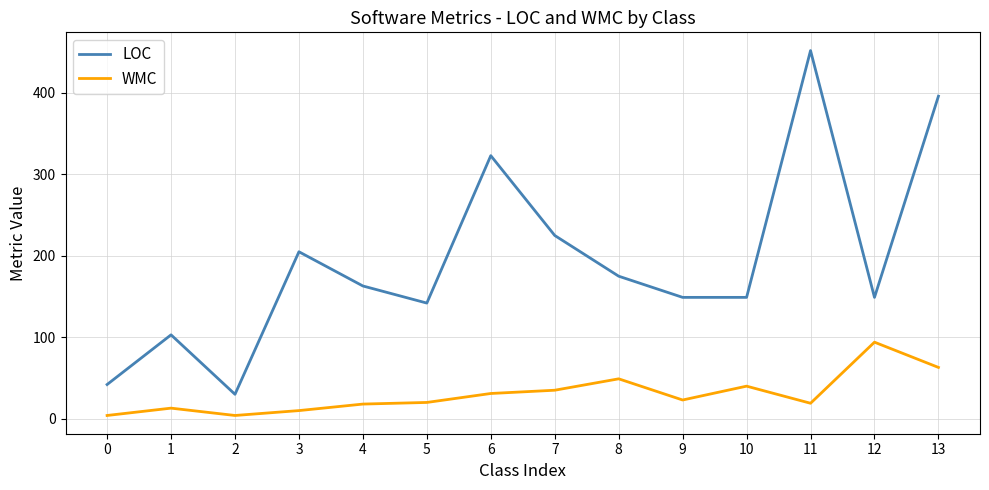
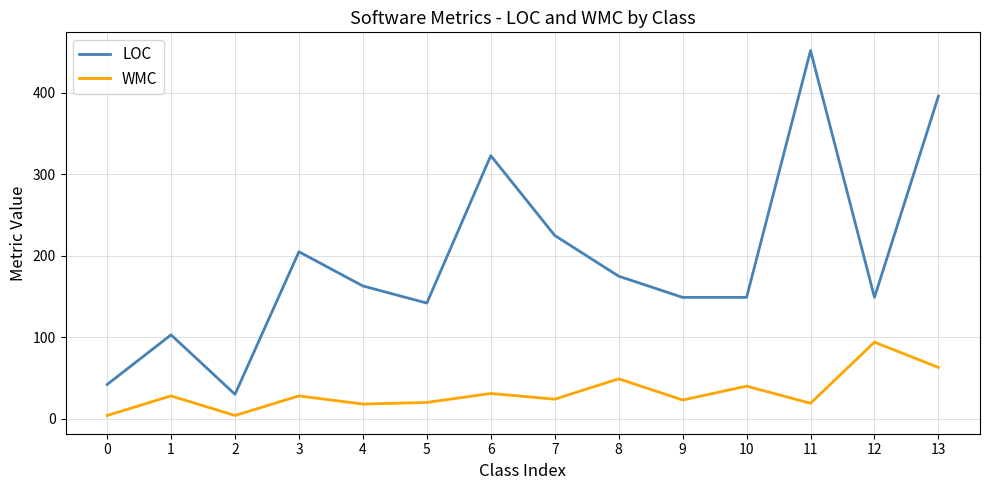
  {
    "LOC": {
      "0": 40,
      "1": 100,
      "2": 30,
      "3": 210,
      "4": 160,
      "5": 140,
      "6": 320,
      "7": 230,
      "8": 180,
      "9": 150,
      "10": 150,
      "11": 450,
      "12": 150,
      "13": 400
    },
    "WMC": {
      "0": 0,
-     "1": 10,
+     "1": 30,
      "2": 0,
-     "3": 10,
+     "3": 30,
      "4": 20,
      "5": 20,
      "6": 30,
-     "7": 40,
+     "7": 20,
      "8": 50,
      "9": 20,
      "10": 40,
      "11": 20,
      "12": 90,
      "13": 60
    }
  }
